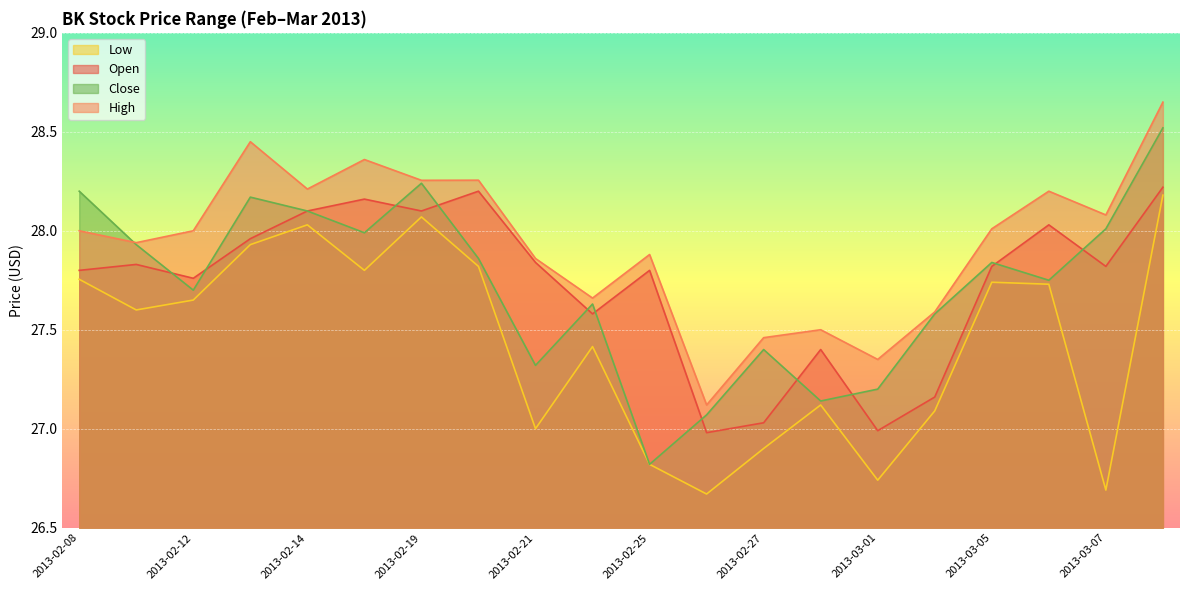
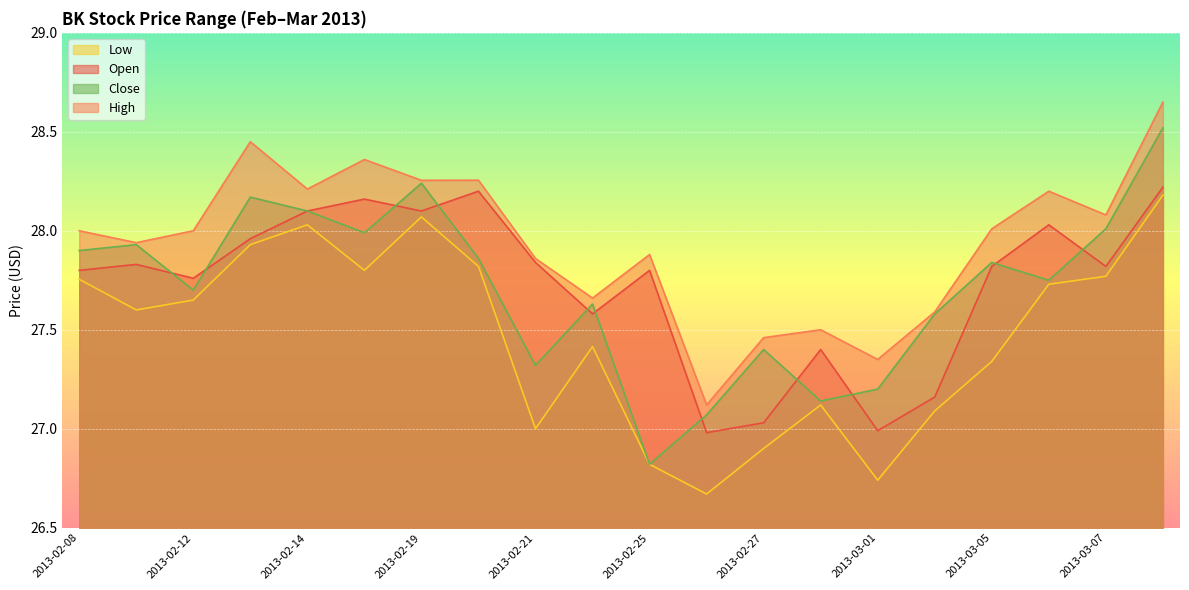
  {
    "Low": {
      "2013-02-08": 27.76,
      "2013-02-12": 27.65,
      "2013-02-14": 28.03,
      "2013-02-19": 28.07,
      "2013-02-21": 27.00,
      "2013-02-27": 26.90,
      "2013-03-01": 26.74,
-     "2013-03-05": 27.74,
-     "2013-03-07": 26.69
+     "2013-03-05": 27.34,
+     "2013-03-07": 27.77
    },
    "Close": {
-     "2013-02-08": 28.2,
+     "2013-02-08": 27.9,
      "2013-02-12": 27.7,
      "2013-02-19": 28.24,
      "2013-02-21": 27.32,
      "2013-02-27": 27.4,
      "2013-03-01": 27.2,
      "2013-03-05": 27.84,
      "2013-03-07": 28.0
    }
  }
